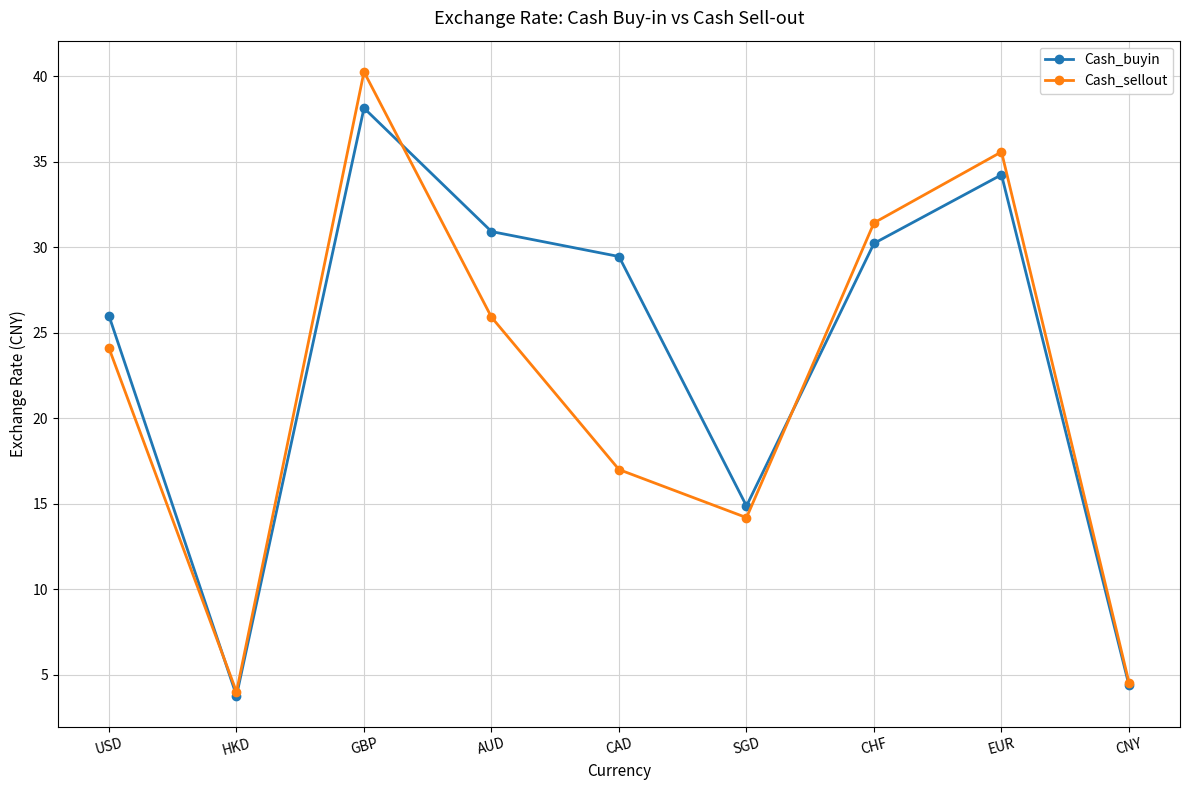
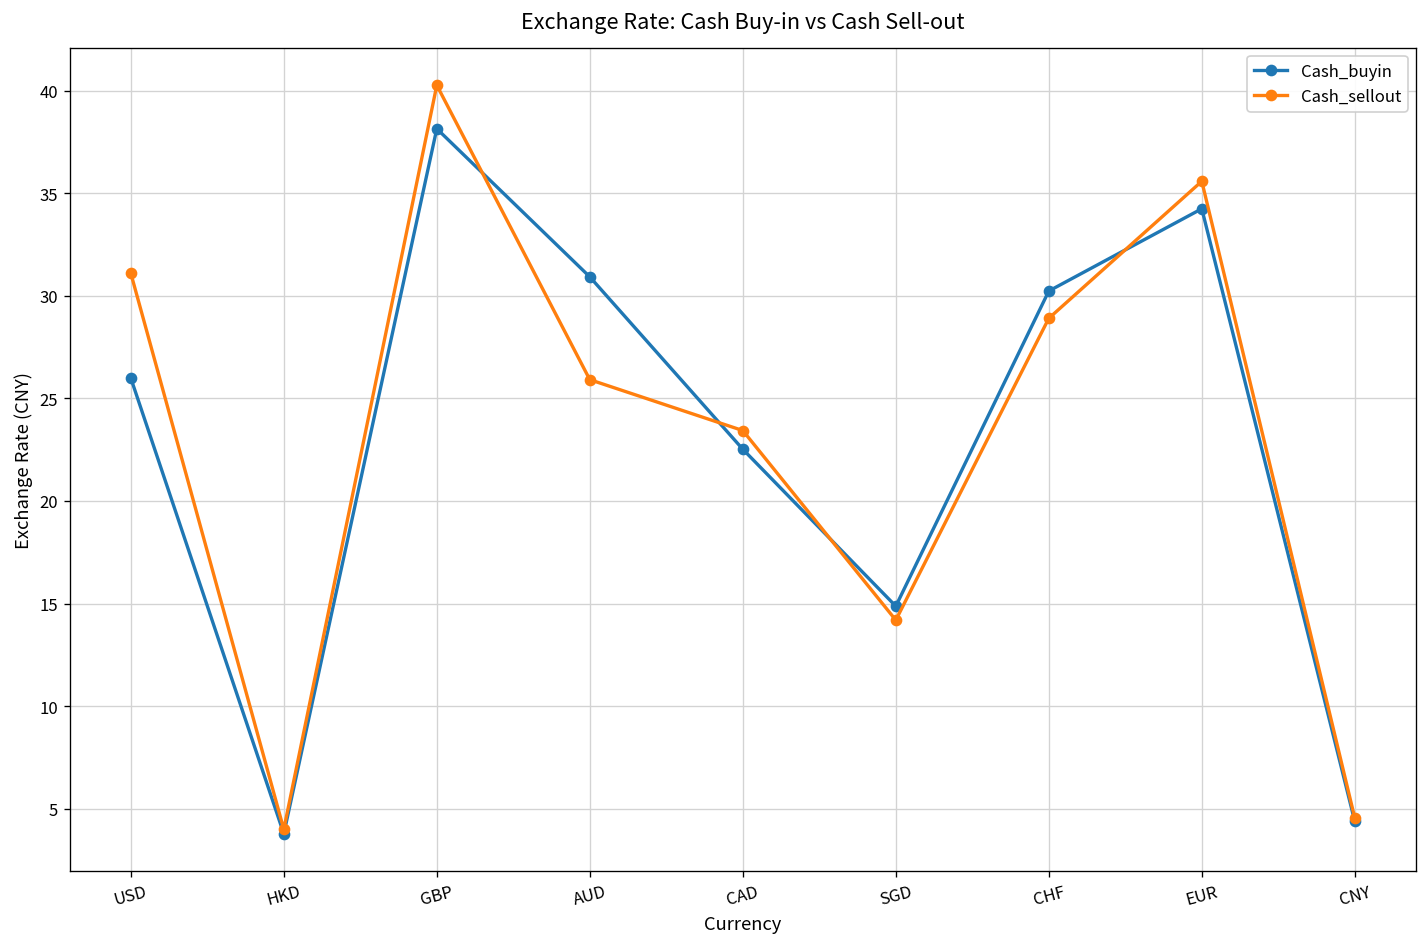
  {
    "Cash_buyin": {
      "USD": 26.0,
      "HKD": 3.8,
      "GBP": 38.1,
      "AUD": 30.9,
-     "CAD": 29.5,
+     "CAD": 22.5,
      "SGD": 14.9,
      "CHF": 30.2,
      "EUR": 34.2,
      "CNY": 4.4
    },
    "Cash_sellout": {
-     "USD": 24.1,
+     "USD": 31.1,
      "HKD": 4.0,
      "GBP": 40.3,
      "AUD": 25.9,
-     "CAD": 17.0,
+     "CAD": 23.4,
      "SGD": 14.2,
-     "CHF": 31.4,
+     "CHF": 28.9,
      "EUR": 35.6,
      "CNY": 4.5
    }
  }
